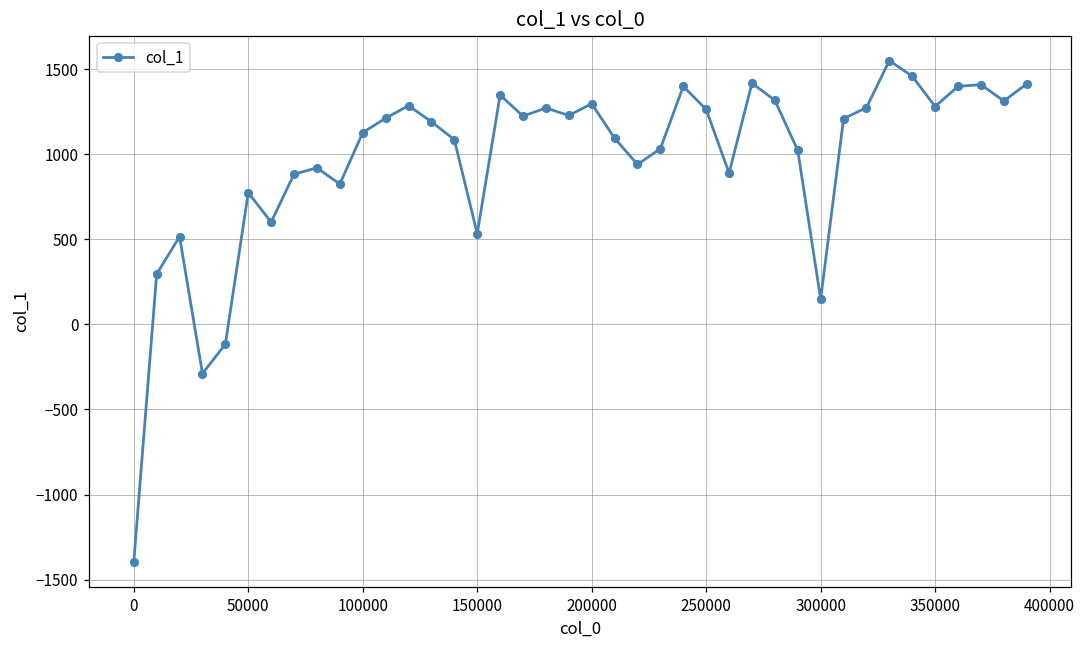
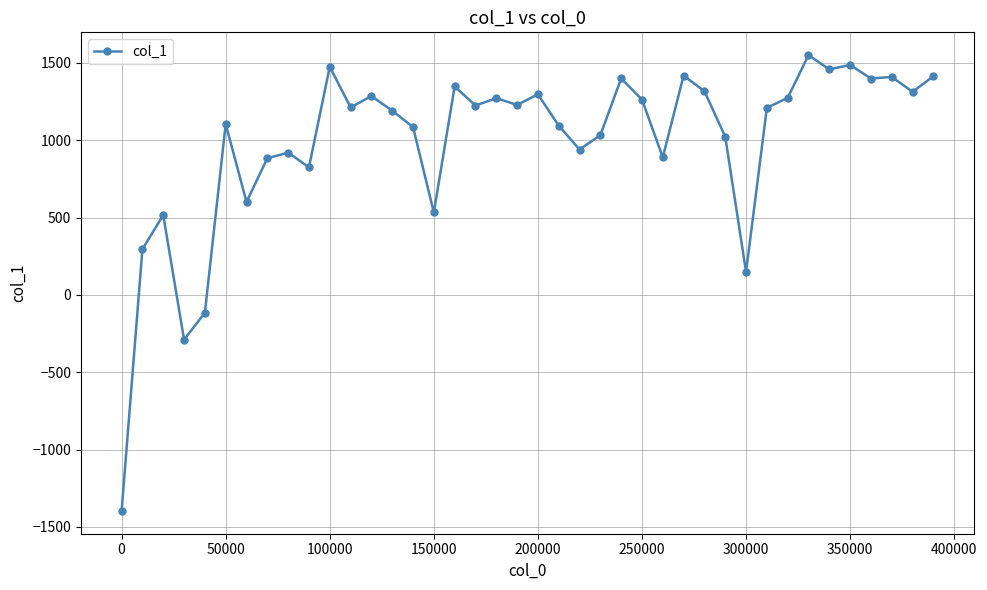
  {
    "0": -1400,
-   "50000": 770,
-   "100000": 1130,
+   "50000": 1110,
+   "100000": 1480,
    "150000": 530,
    "200000": 1300,
    "250000": 1260,
    "300000": 150,
-   "350000": 1280
+   "350000": 1490
  }
